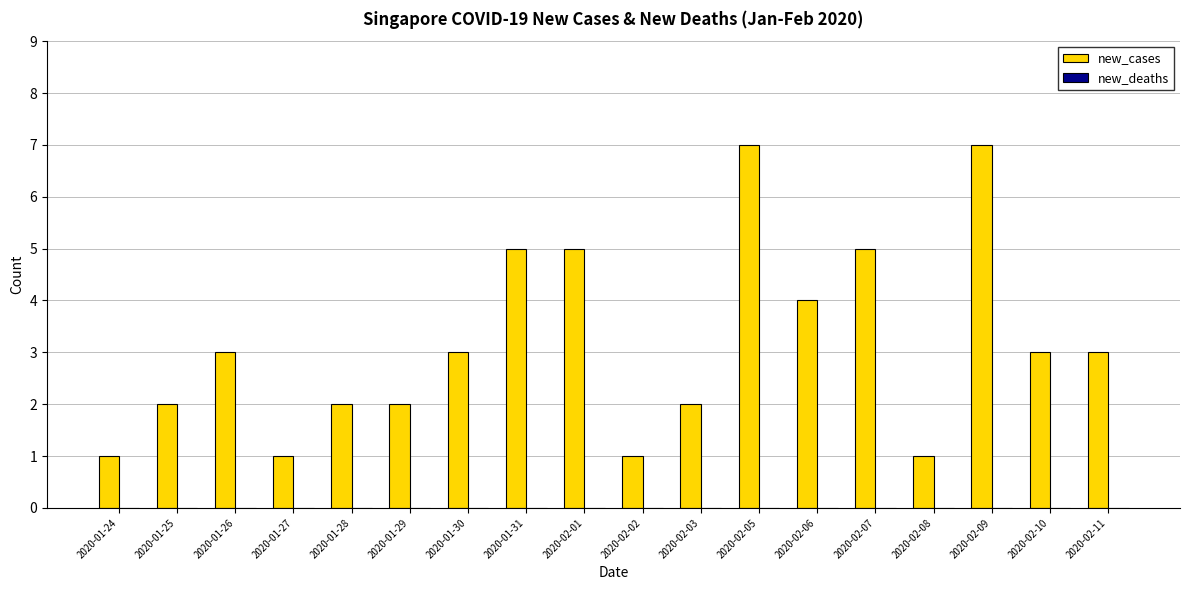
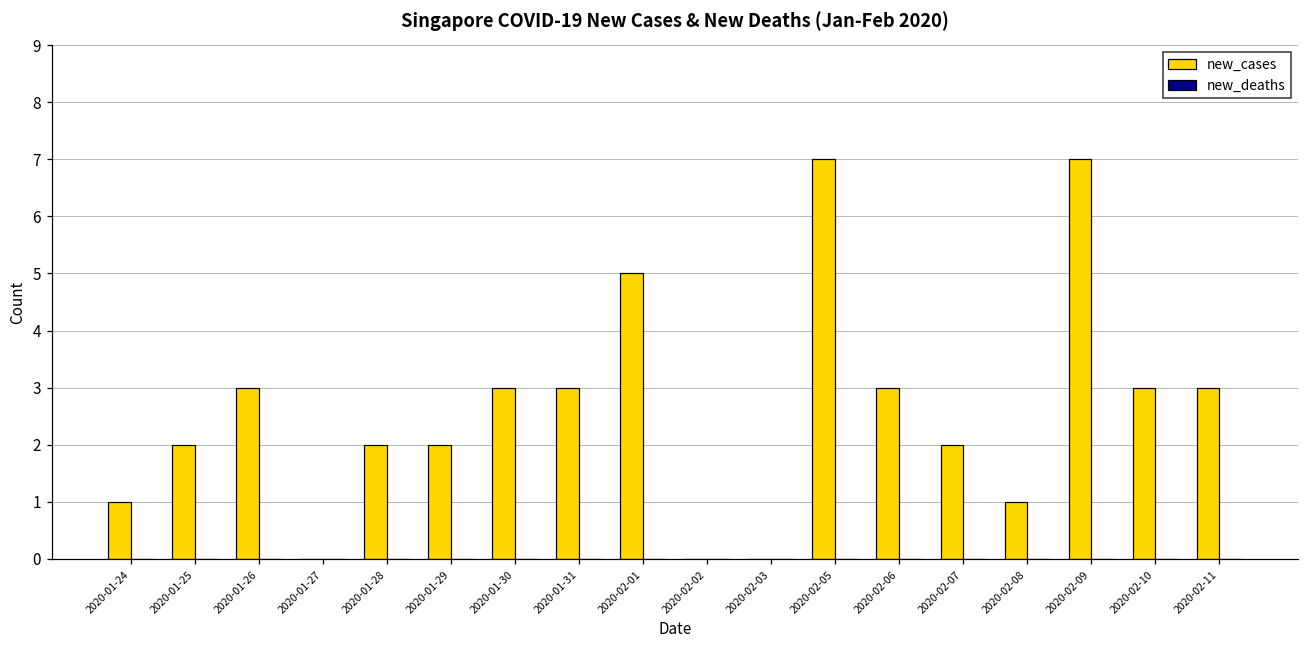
  {
    "new_cases": {
      "2020-01-24": 1,
      "2020-01-25": 2,
      "2020-01-26": 3,
-     "2020-01-27": 1,
+     "2020-01-27": 0,
      "2020-01-28": 2,
      "2020-01-29": 2,
      "2020-01-30": 3,
-     "2020-01-31": 5,
+     "2020-01-31": 3,
      "2020-02-01": 5,
-     "2020-02-02": 1,
-     "2020-02-03": 2,
+     "2020-02-02": 0,
+     "2020-02-03": 0,
      "2020-02-05": 7,
-     "2020-02-06": 4,
-     "2020-02-07": 5,
+     "2020-02-06": 3,
+     "2020-02-07": 2,
      "2020-02-08": 1,
      "2020-02-09": 7,
      "2020-02-10": 3,
      "2020-02-11": 3
    },
    "new_deaths": {
      "2020-01-24": 0,
      "2020-01-25": 0,
      "2020-01-26": 0,
      "2020-01-27": 0,
      "2020-01-28": 0,
      "2020-01-29": 0,
      "2020-01-30": 0,
      "2020-01-31": 0,
      "2020-02-01": 0,
      "2020-02-02": 0,
      "2020-02-03": 0,
      "2020-02-05": 0,
      "2020-02-06": 0,
      "2020-02-07": 0,
      "2020-02-08": 0,
      "2020-02-09": 0,
      "2020-02-10": 0,
      "2020-02-11": 0
    }
  }
